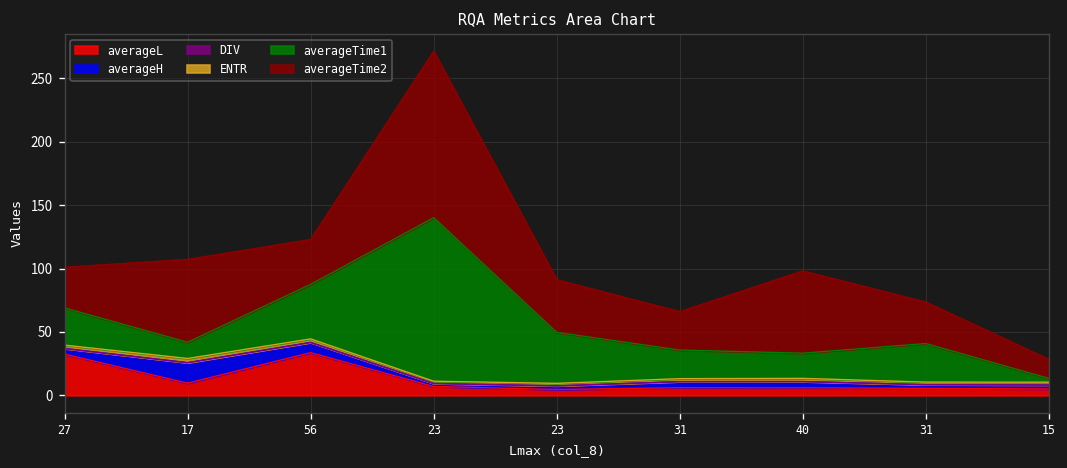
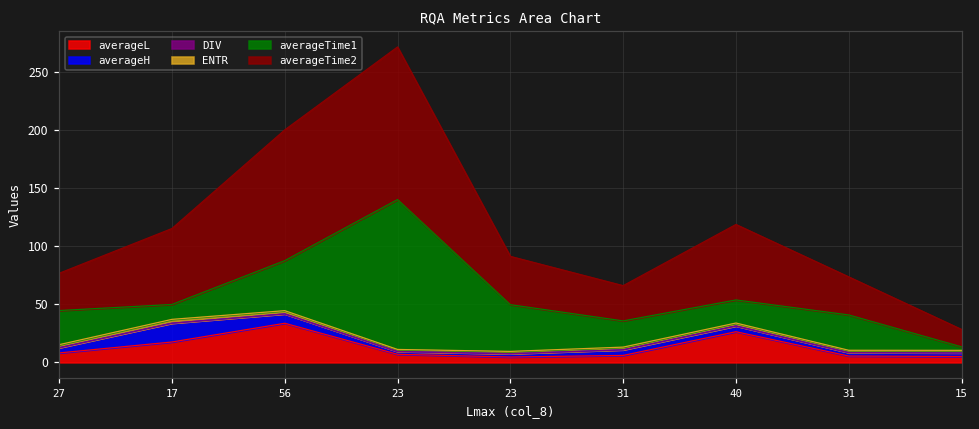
  {
    "averageL": {
-     "27": 33,
-     "17": 10,
+     "27": 8,
+     "17": 18,
      "56": 34,
-     "40": 6,
+     "40": 26,
      "15": 5
    },
    "ENTR": {
      "27": 3,
      "17": 3,
      "56": 3,
      "40": 3
    },
    "averageTime1": {
      "27": 29,
      "17": 13,
      "56": 43,
      "40": 20,
      "15": 3
    },
    "averageTime2": {
      "27": 32,
      "17": 65,
-     "56": 35,
+     "56": 113,
      "40": 65,
      "15": 15
    }
  }
